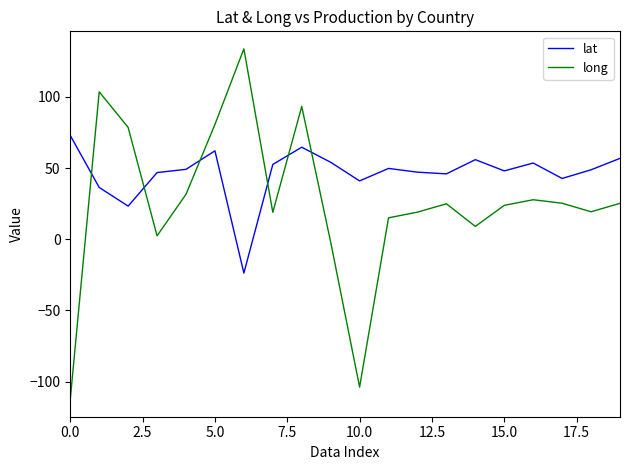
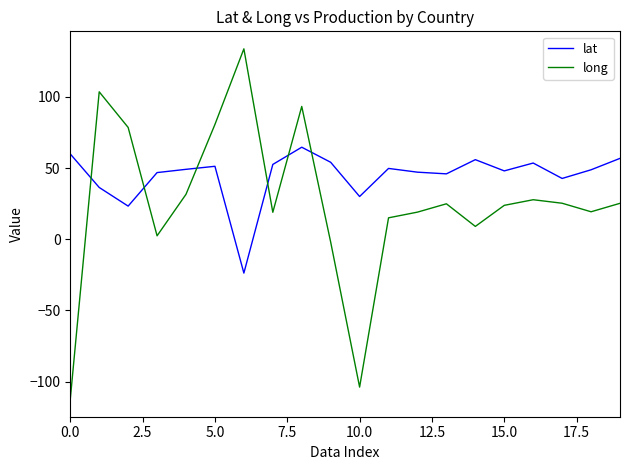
  {
    "lat": {
-     "0.0": 73,
-     "5.0": 62,
-     "10.0": 41,
+     "0.0": 60,
+     "5.0": 51,
+     "10.0": 30,
      "15.0": 48
    },
    "long": {
      "0.0": -112,
      "5.0": 81,
      "10.0": -104,
      "15.0": 24
    }
  }
